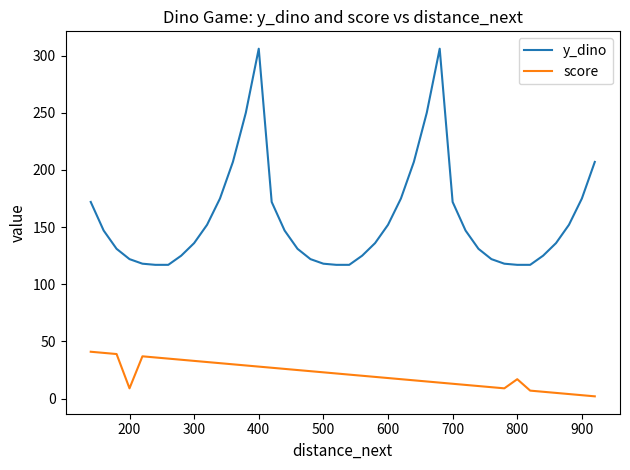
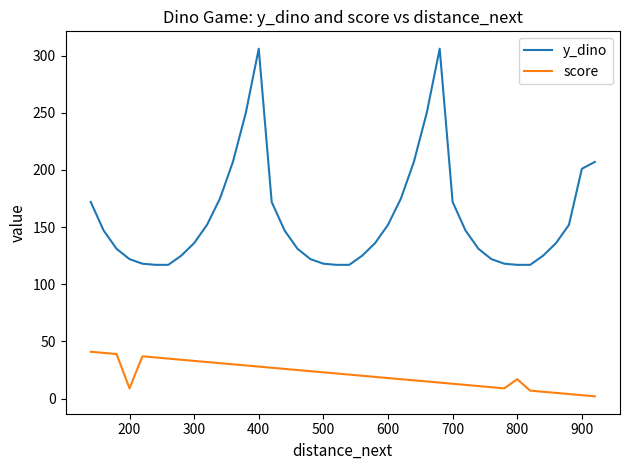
  {
    "y_dino": {
      "200": 122,
      "300": 136,
      "400": 306,
      "500": 118,
      "600": 152,
      "700": 172,
      "800": 117,
-     "900": 175
+     "900": 201
    },
    "score": {
      "200": 9,
      "300": 33,
      "400": 28,
      "500": 23,
      "600": 18,
      "700": 13,
      "800": 17,
      "900": 3
    }
  }
